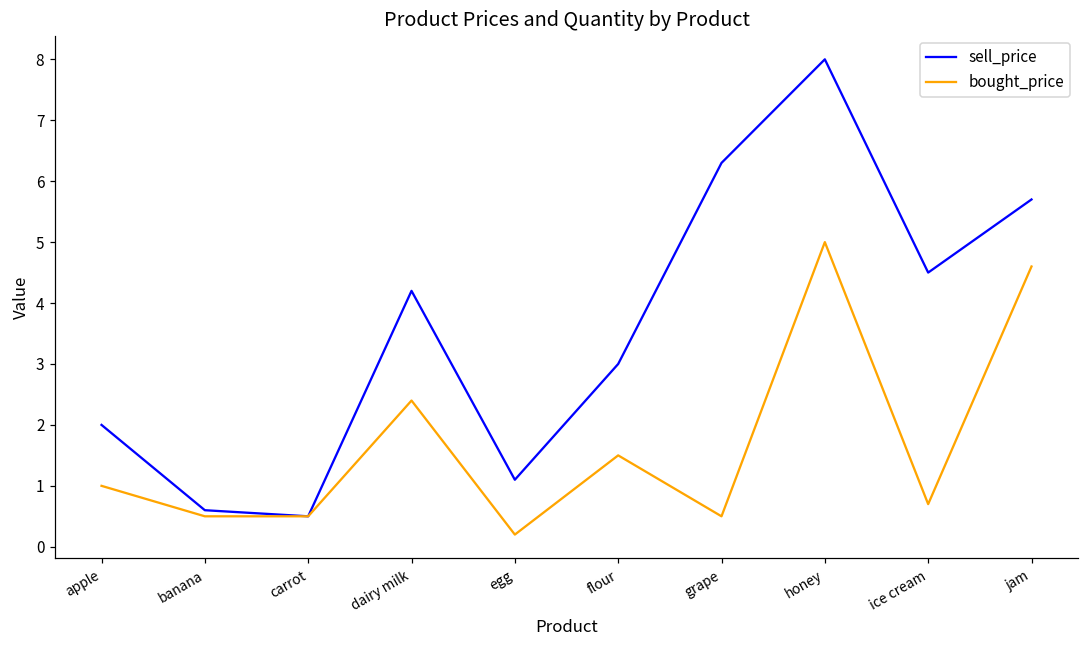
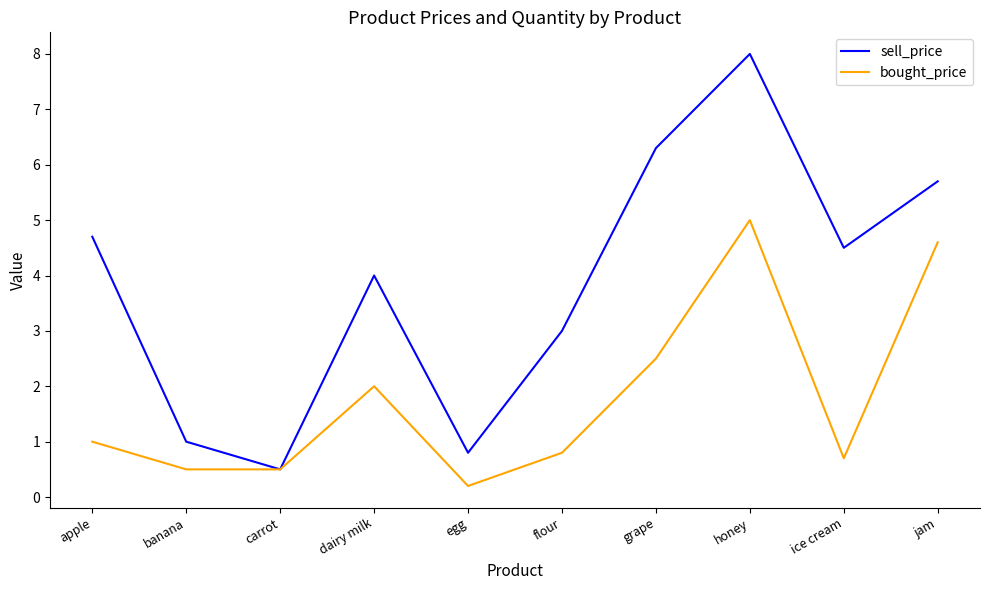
  {
    "sell_price": {
-     "apple": 2.0,
-     "banana": 0.6,
-     "dairy milk": 4.2,
-     "egg": 1.1,
+     "apple": 4.7,
+     "banana": 1.0,
+     "dairy milk": 4.0,
+     "egg": 0.8,
      "flour": 3.0,
      "grape": 6.3,
      "honey": 8.0,
      "ice cream": 4.5,
      "jam": 5.7
    },
    "bought_price": {
      "apple": 1.0,
      "banana": 0.5,
-     "dairy milk": 2.4,
+     "dairy milk": 2.0,
      "egg": 0.2,
-     "flour": 1.5,
-     "grape": 0.5,
+     "flour": 0.8,
+     "grape": 2.5,
      "honey": 5.0,
      "ice cream": 0.7,
      "jam": 4.6
    }
  }
